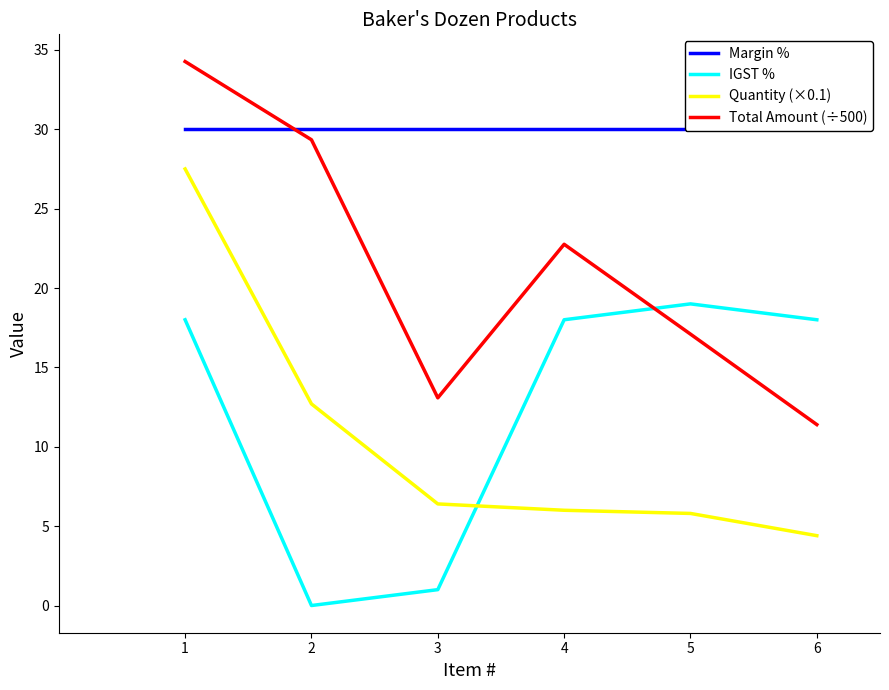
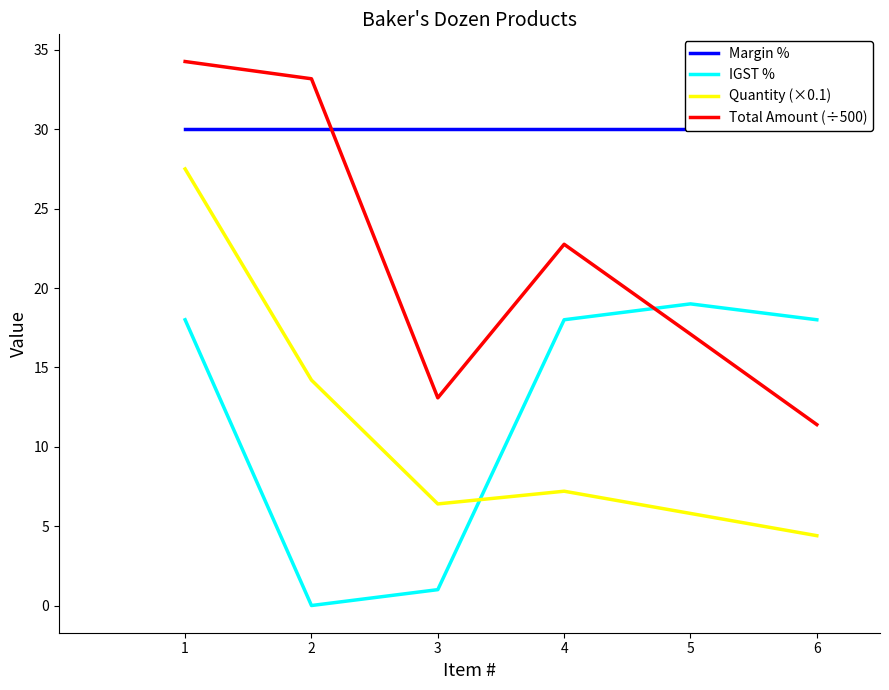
  {
    "Margin %": {
      "1": 30.0,
      "2": 30.0,
      "3": 30.0,
      "4": 30.0
    },
    "IGST %": {
      "1": 18.0,
      "2": 0.0,
      "3": 1.0,
      "4": 18.0,
      "5": 19.0,
      "6": 18.0
    },
    "Quantity (×0.1)": {
      "1": 27.5,
-     "2": 12.7,
+     "2": 14.2,
      "3": 6.4,
-     "4": 6.0,
+     "4": 7.2,
      "5": 5.8,
      "6": 4.4
    },
    "Total Amount (÷500)": {
      "1": 34.3,
-     "2": 29.3,
+     "2": 33.2,
      "3": 13.1,
      "4": 22.8,
      "5": 17.1,
      "6": 11.4
    }
  }
